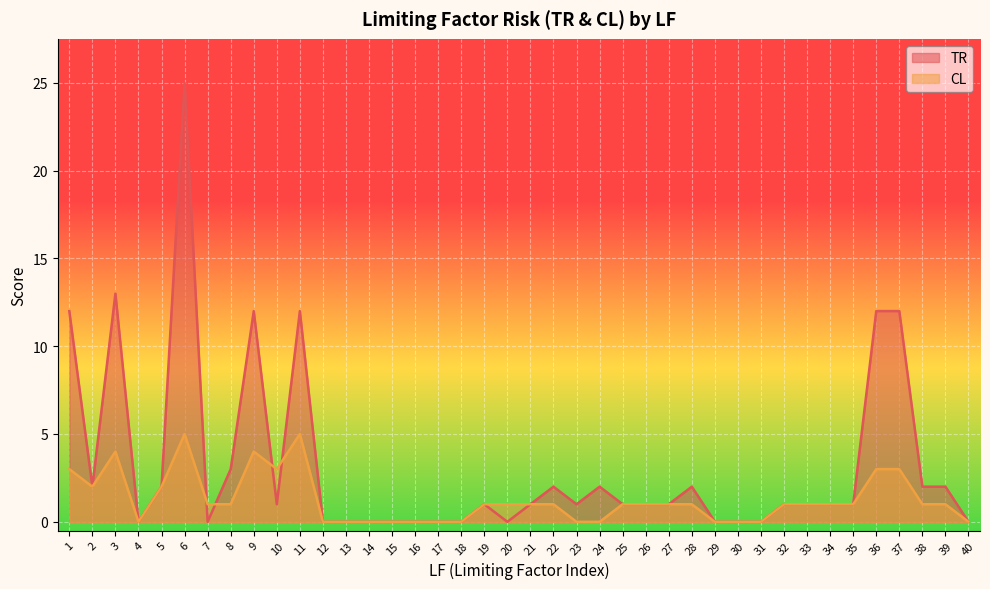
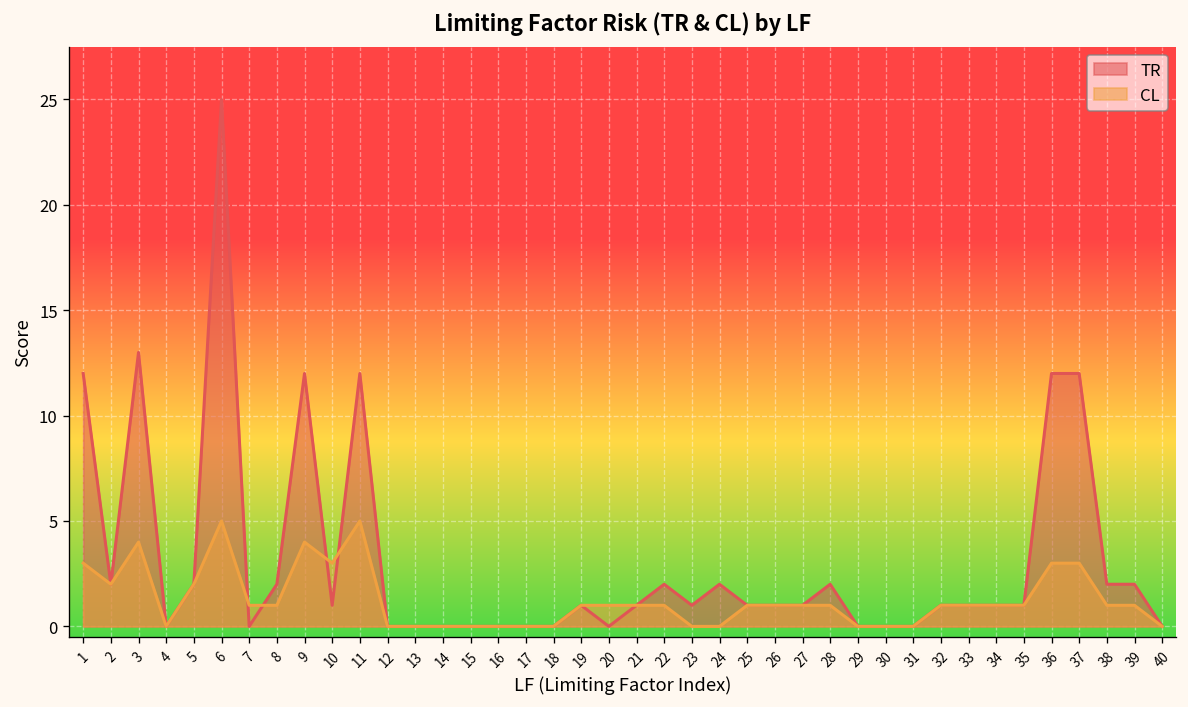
  {
    "TR": {
      "1": 12,
      "3": 13,
      "6": 25,
      "7": 0,
-     "8": 3,
+     "8": 2,
      "9": 12,
      "10": 1,
      "11": 12,
      "20": 0,
      "22": 2,
      "23": 1,
      "24": 2,
      "28": 2,
      "36": 12,
      "37": 12,
      "38": 2,
      "39": 2
    },
    "CL": {
      "1": 3,
      "3": 4,
      "6": 5,
      "7": 1,
      "8": 1,
      "9": 4,
      "10": 3,
      "11": 5,
      "20": 1,
      "22": 1,
      "23": 0,
      "24": 0,
      "28": 1,
      "36": 3,
      "37": 3,
      "38": 1,
      "39": 1
    }
  }
